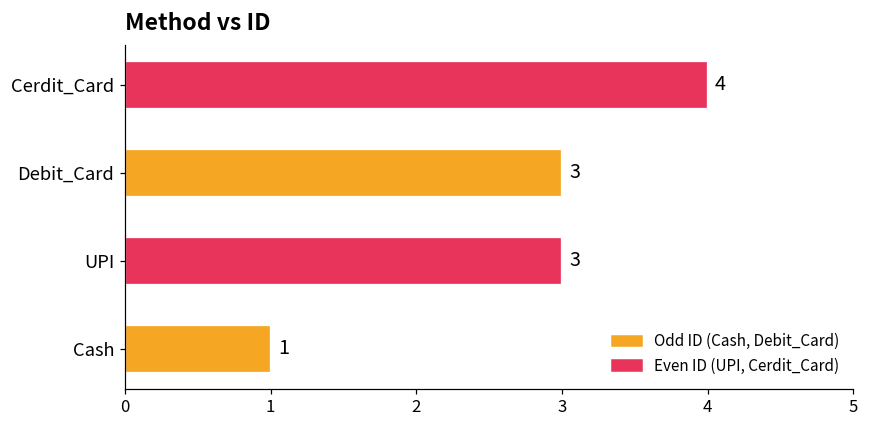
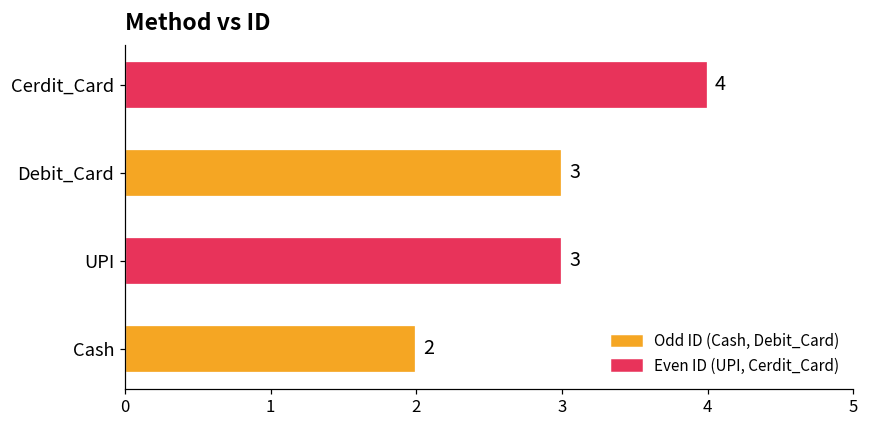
  {
    "Cerdit_Card": 4,
    "Debit_Card": 3,
    "UPI": 3,
-   "Cash": 1
+   "Cash": 2
  }
